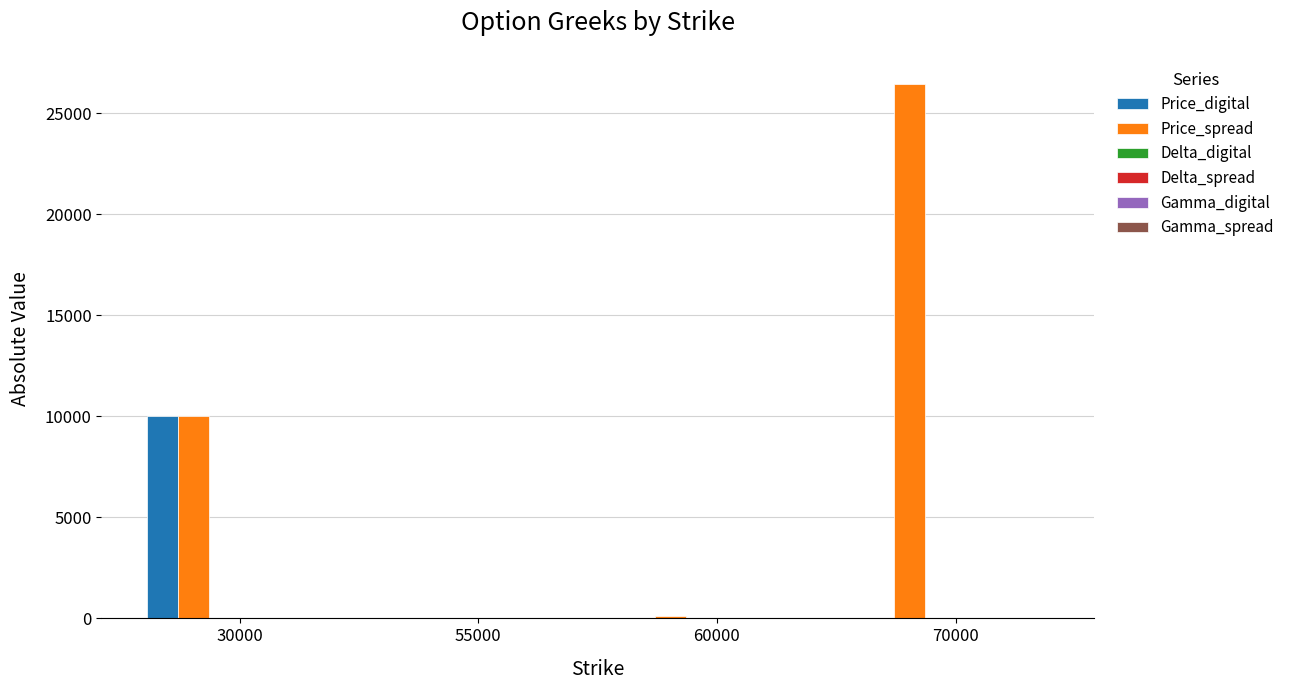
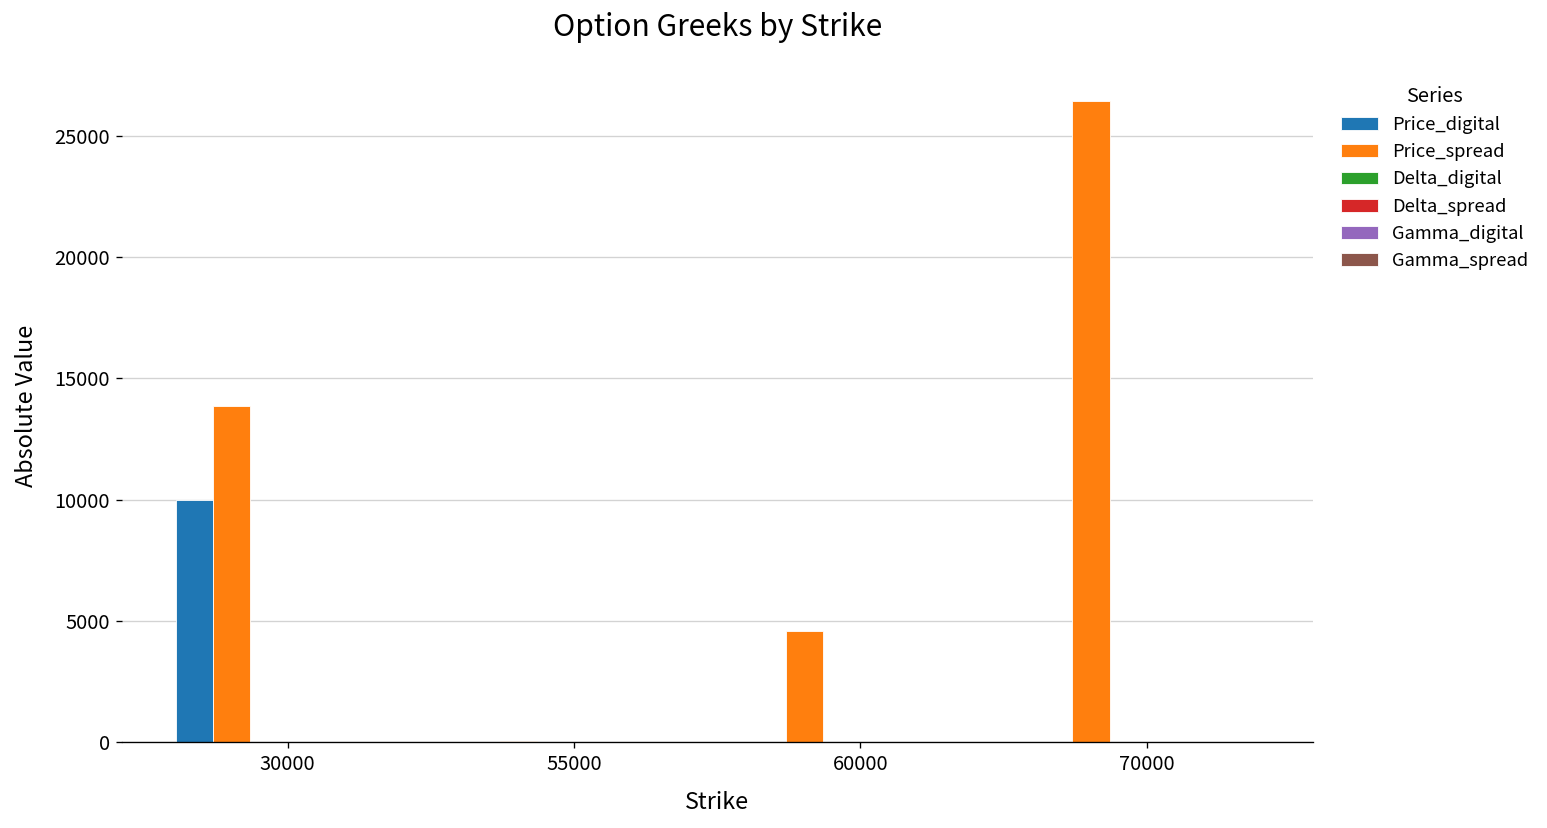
  {
    "Price_digital": {
      "30000": 10000
    },
    "Price_spread": {
-     "30000": 10000,
-     "60000": 100,
+     "30000": 13900,
+     "60000": 4600,
      "70000": 26400
    }
  }
